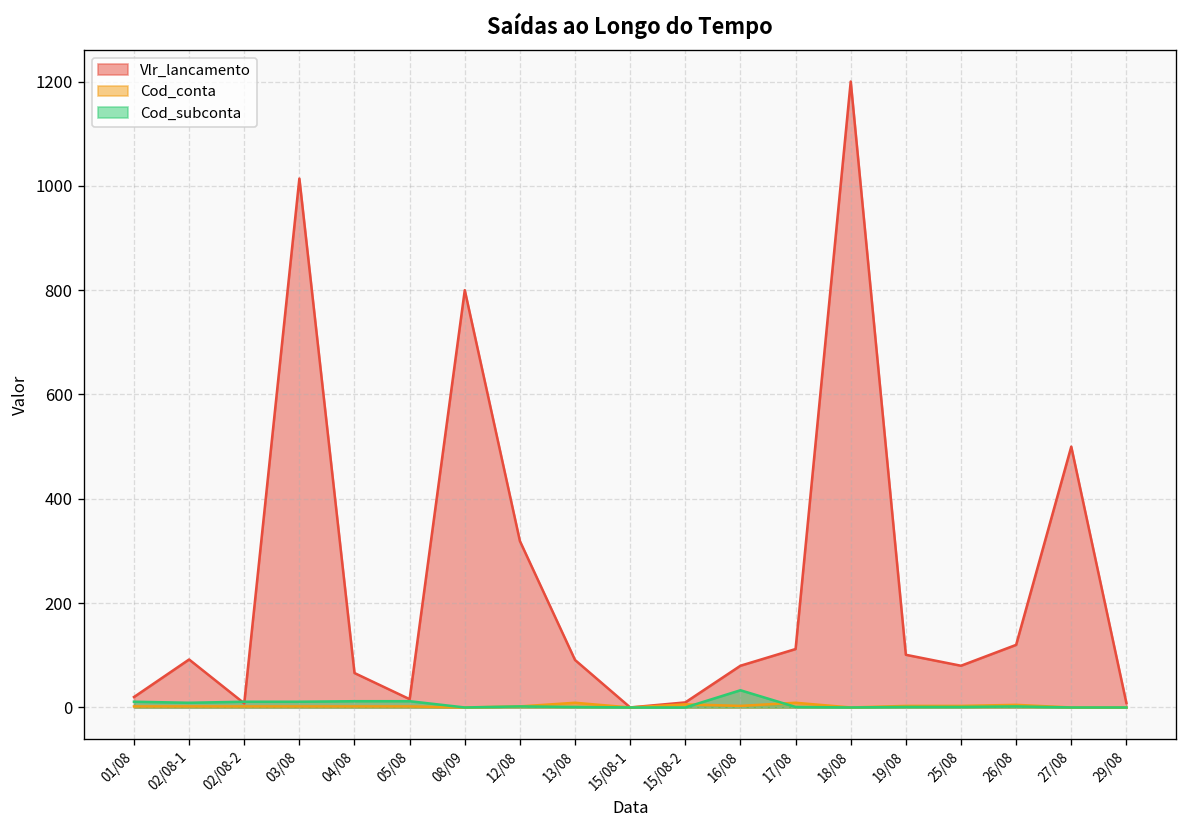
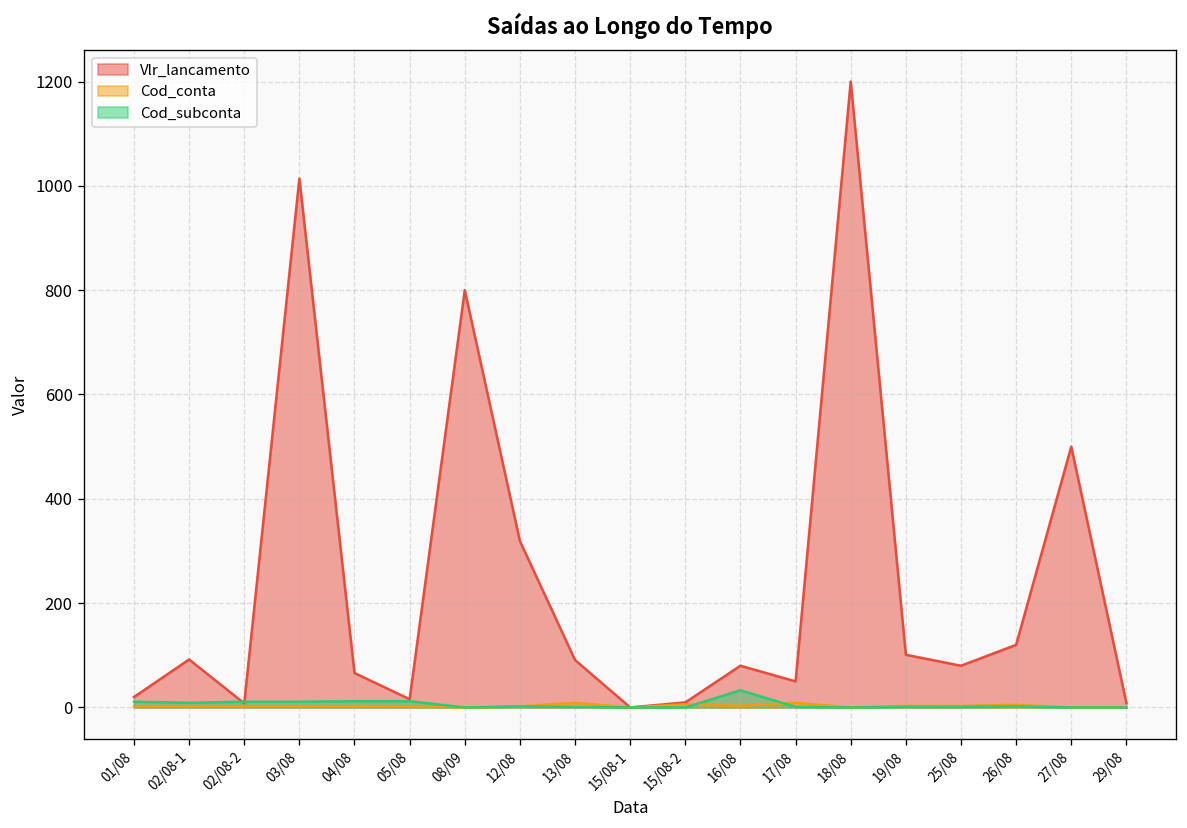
  {
    "Vlr_lancamento": {
      "01/08": 20,
      "02/08-1": 90,
      "03/08": 1010,
      "04/08": 70,
      "08/09": 800,
      "12/08": 320,
      "13/08": 90,
      "16/08": 80,
-     "17/08": 110,
+     "17/08": 50,
      "18/08": 1200,
      "19/08": 100,
      "25/08": 80,
      "26/08": 120,
      "27/08": 500,
      "29/08": 10
    },
    "Cod_conta": {
      "01/08": 0,
      "02/08-1": 0,
      "02/08-2": 0,
      "03/08": 0,
      "04/08": 0,
      "05/08": 0,
      "13/08": 10,
      "16/08": 0,
      "17/08": 10
    },
    "Cod_subconta": {
      "01/08": 10,
      "02/08-1": 10,
      "03/08": 10,
      "04/08": 10,
      "13/08": 0,
      "15/08-2": 0,
      "16/08": 30,
      "17/08": 0
    }
  }
